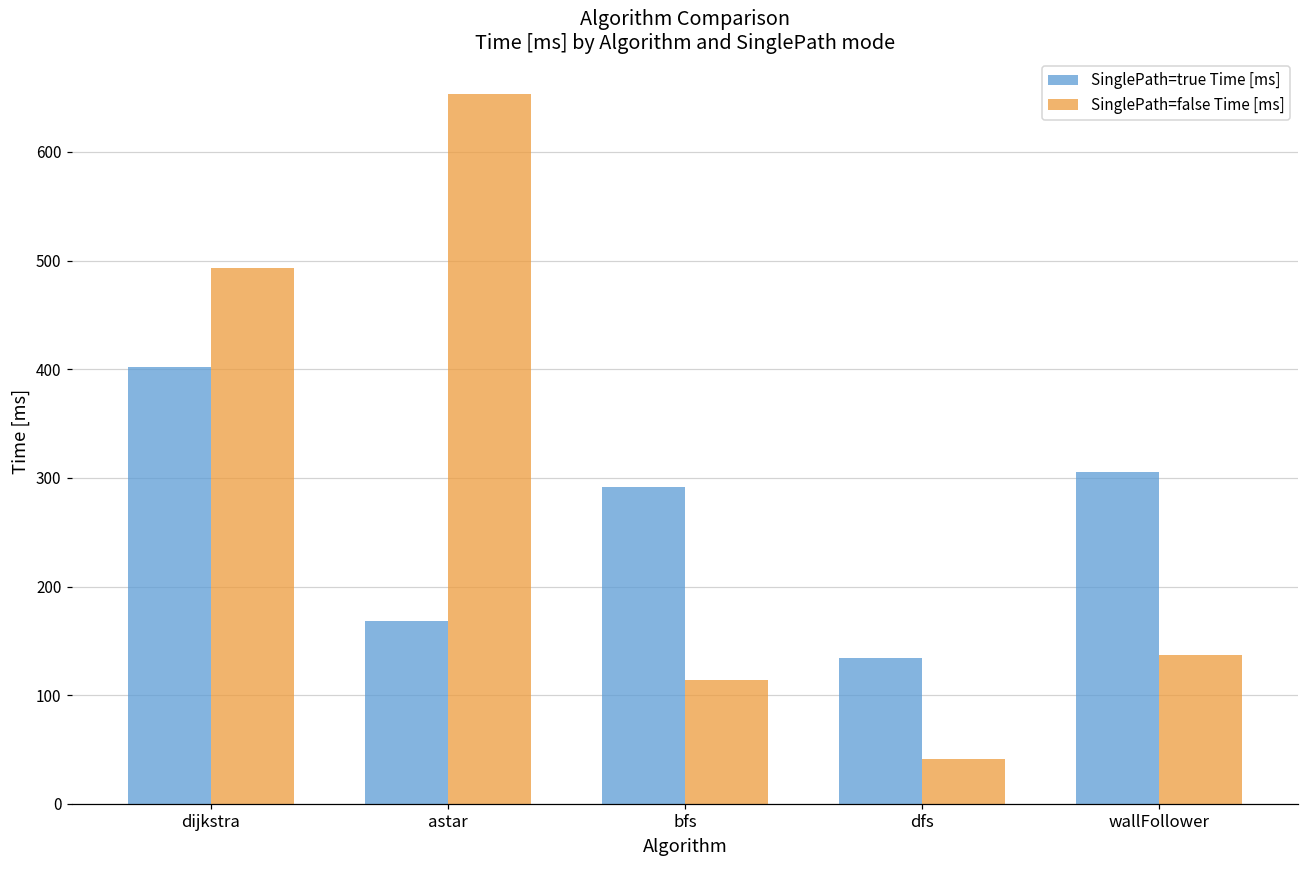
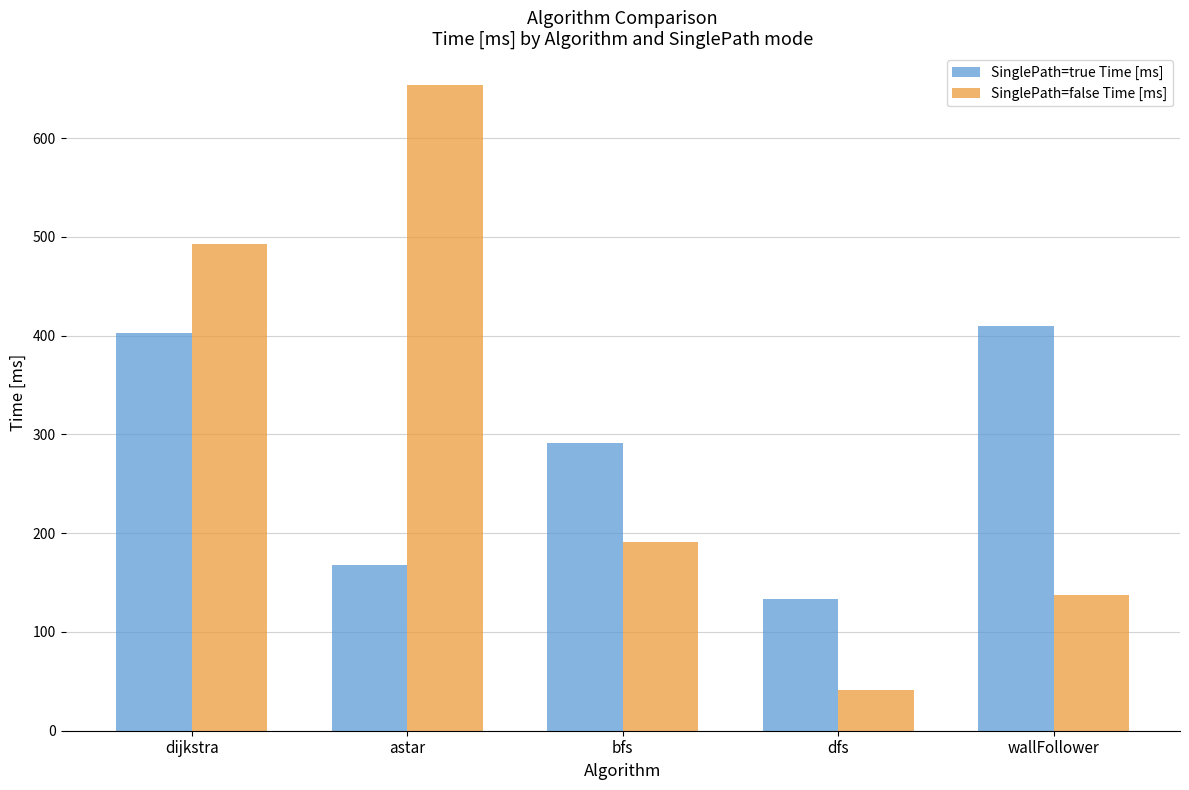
  {
    "SinglePath=true Time [ms]": {
      "dijkstra": 400,
      "astar": 170,
      "bfs": 290,
      "dfs": 130,
-     "wallFollower": 310
+     "wallFollower": 410
    },
    "SinglePath=false Time [ms]": {
      "dijkstra": 490,
      "astar": 650,
-     "bfs": 110,
+     "bfs": 190,
      "dfs": 40,
      "wallFollower": 140
    }
  }
